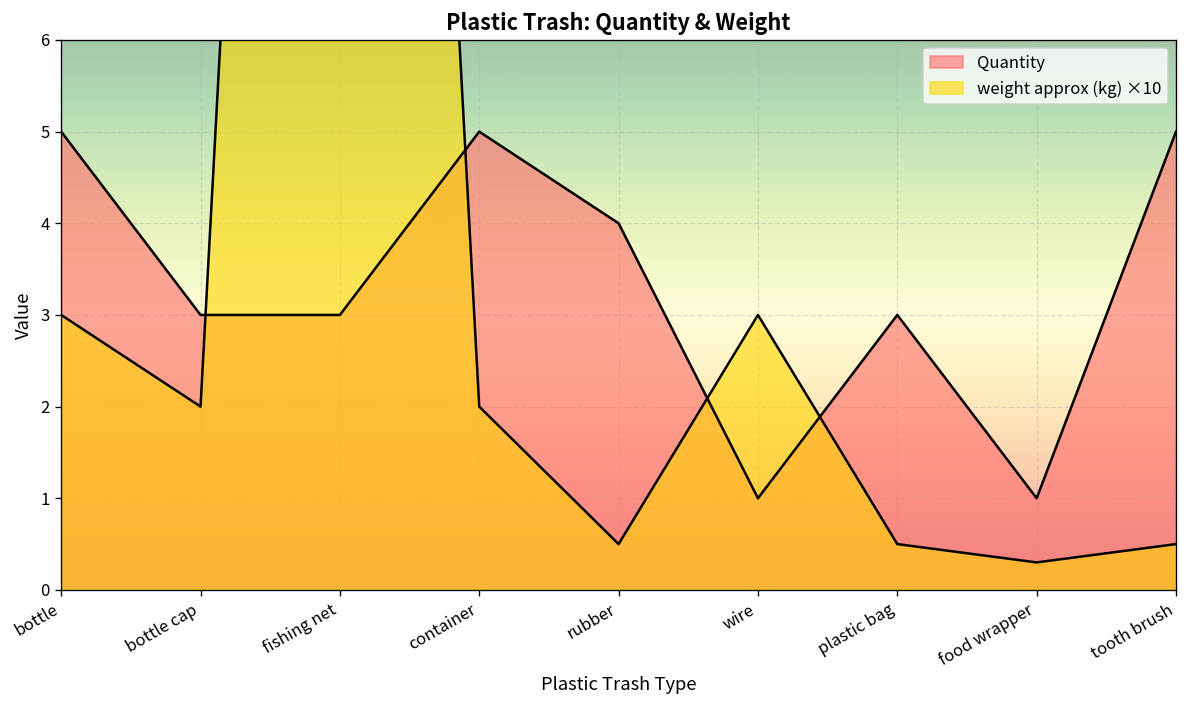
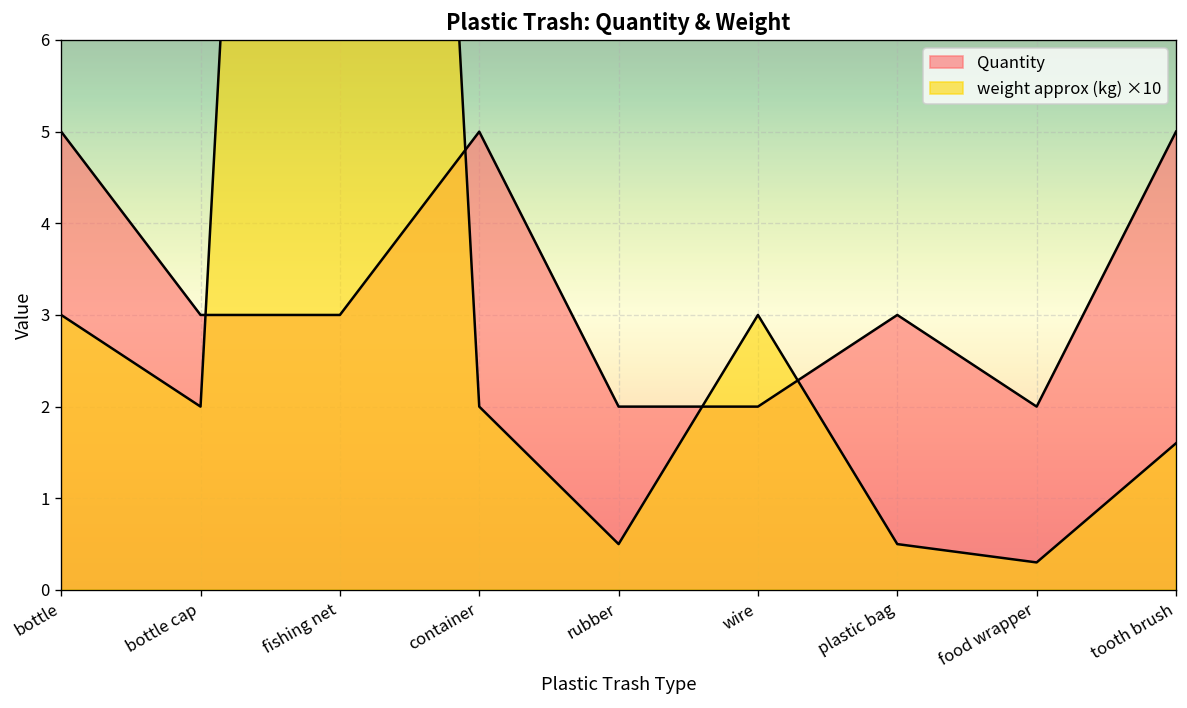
  {
    "Quantity": {
      "bottle": 5,
      "bottle cap": 3,
      "fishing net": 3,
      "container": 5,
-     "rubber": 4,
-     "wire": 1,
+     "rubber": 2,
+     "wire": 2,
      "plastic bag": 3,
-     "food wrapper": 1,
+     "food wrapper": 2,
      "tooth brush": 5
    },
    "weight approx (kg) ×10": {
      "bottle": 3.0,
      "bottle cap": 2.0,
      "container": 2.0,
      "rubber": 0.5,
      "wire": 3.0,
      "plastic bag": 0.5,
      "food wrapper": 0.3,
-     "tooth brush": 0.5
+     "tooth brush": 1.6
    }
  }
